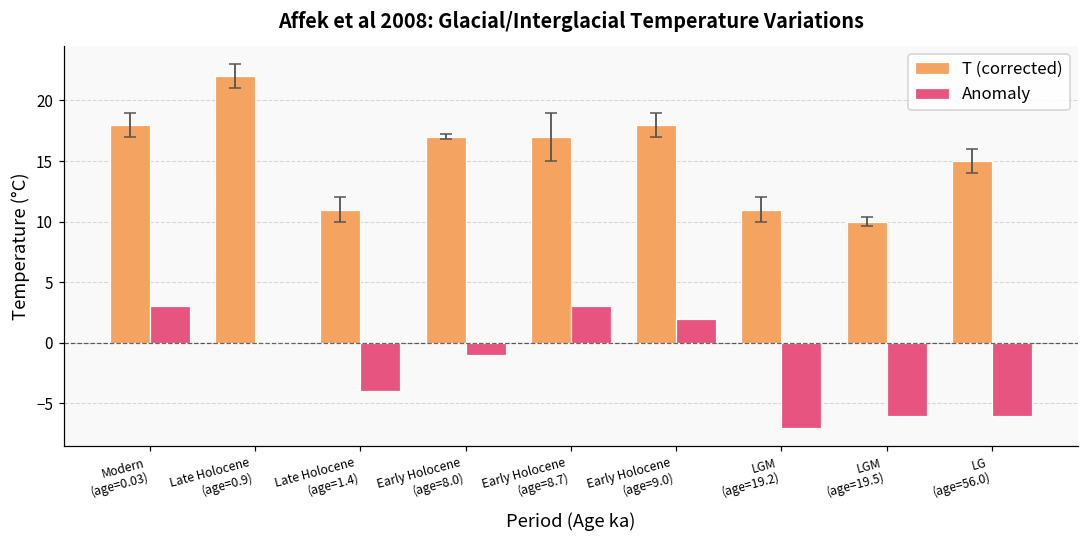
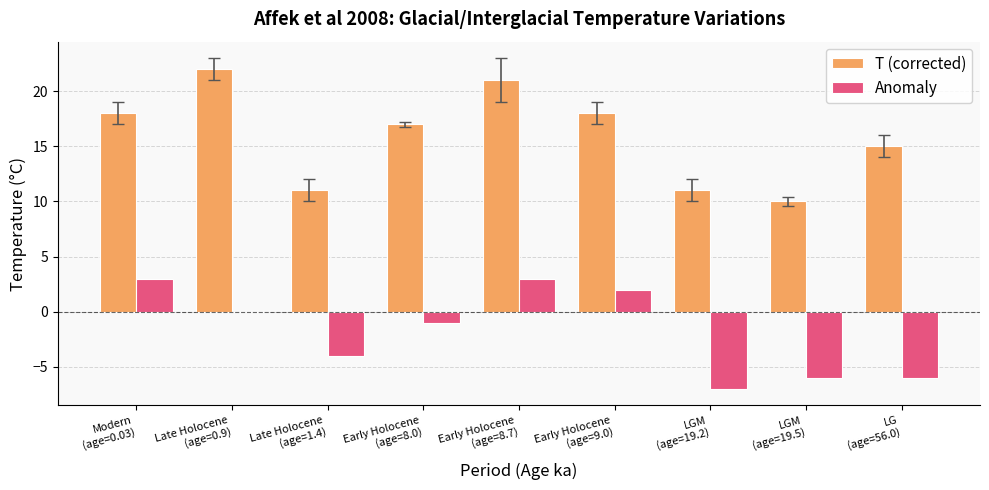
  {
    "T (corrected)": {
      "Modern (age=0.03)": 18,
      "Late Holocene (age=0.9)": 22,
      "Late Holocene (age=1.4)": 11,
      "Early Holocene (age=8.0)": 17,
-     "Early Holocene (age=8.7)": 17,
+     "Early Holocene (age=8.7)": 21,
      "Early Holocene (age=9.0)": 18,
      "LGM (age=19.2)": 11,
      "LGM (age=19.5)": 10,
      "LG (age=56.0)": 15
    },
    "Anomaly": {
      "Modern (age=0.03)": 3,
      "Late Holocene (age=0.9)": 0,
      "Late Holocene (age=1.4)": -4,
      "Early Holocene (age=8.0)": -1,
      "Early Holocene (age=8.7)": 3,
      "Early Holocene (age=9.0)": 2,
      "LGM (age=19.2)": -7,
      "LGM (age=19.5)": -6,
      "LG (age=56.0)": -6
    }
  }
